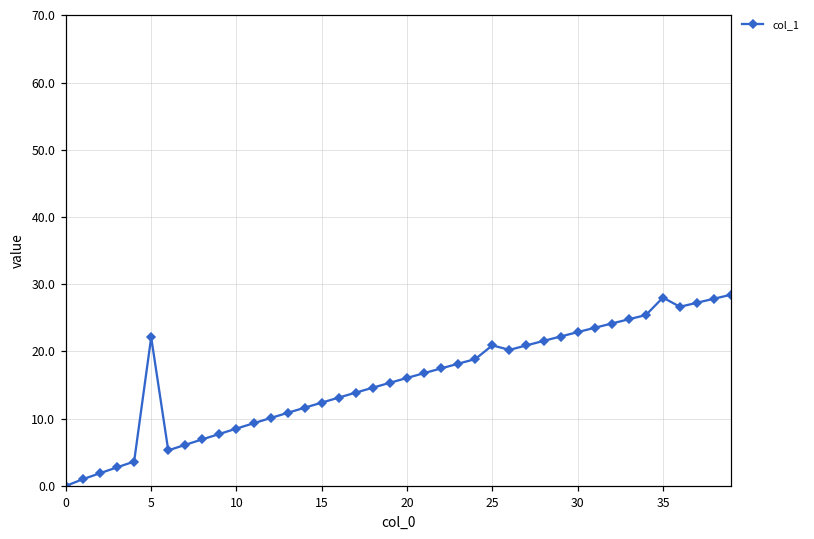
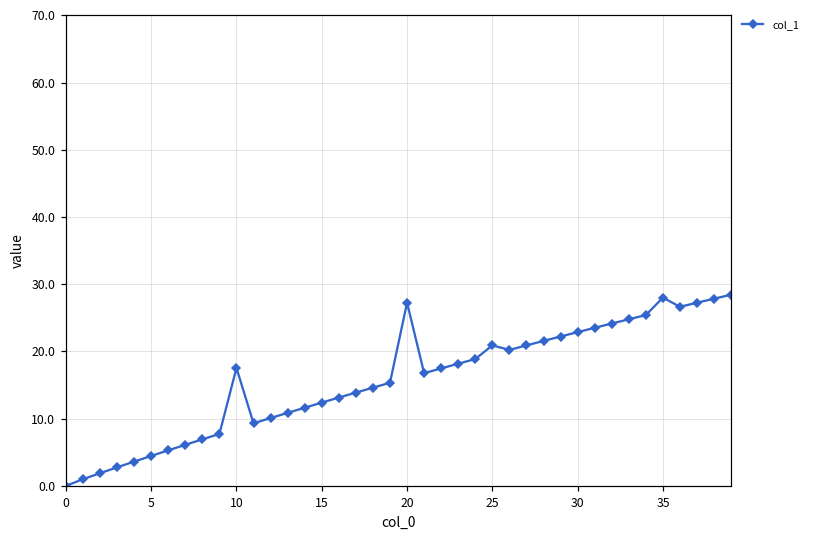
  {
    "0": 0,
-   "5": 22,
-   "10": 9,
+   "5": 4,
+   "10": 18,
    "15": 12,
-   "20": 16,
+   "20": 27,
    "25": 21,
    "30": 23,
    "35": 28
  }
